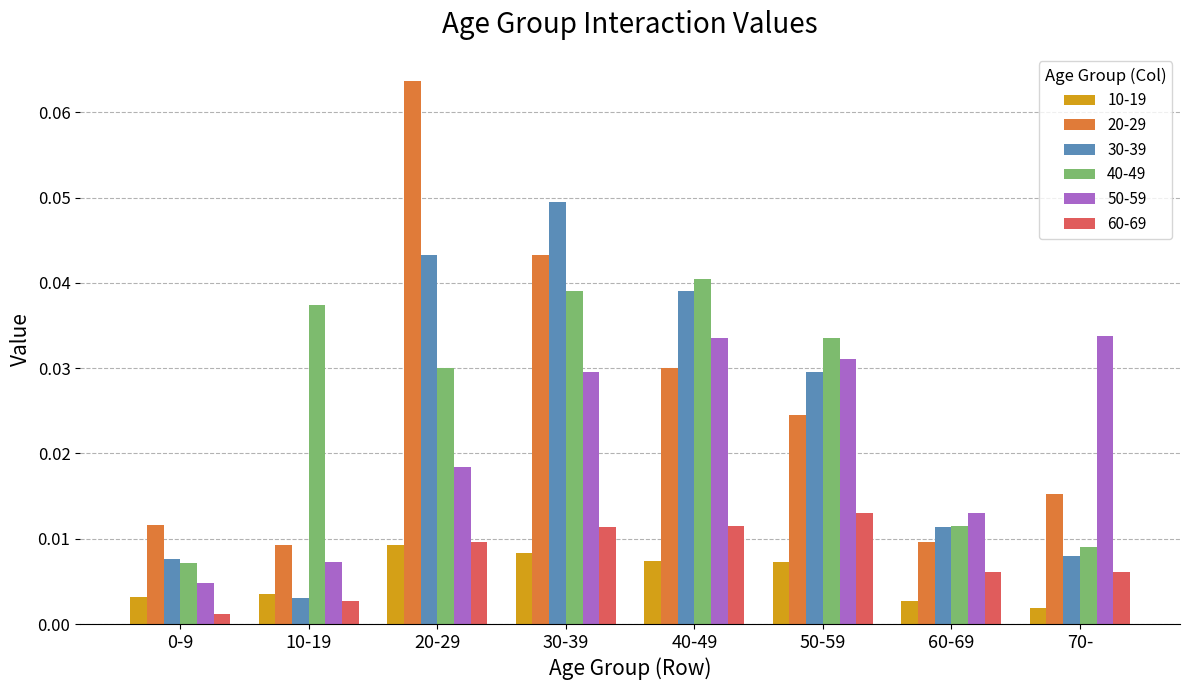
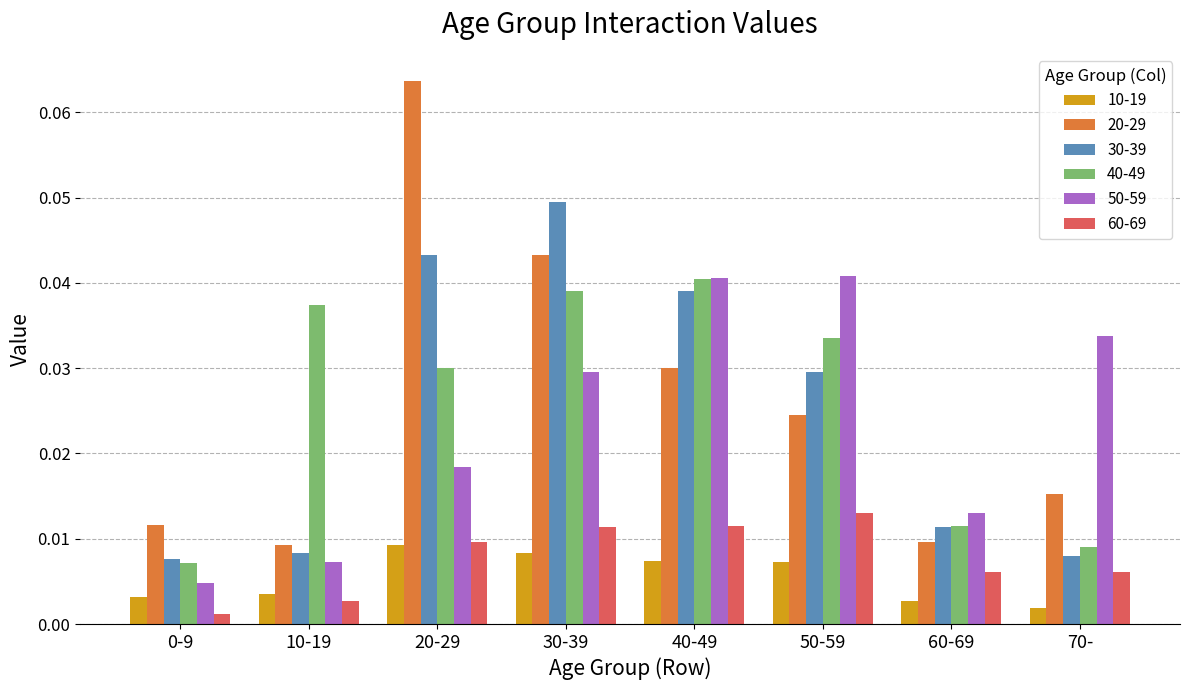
  {
    "30-39": {
      "0-9": 0.008,
-     "10-19": 0.003,
+     "10-19": 0.008,
      "20-29": 0.043,
      "30-39": 0.050,
      "40-49": 0.039,
      "50-59": 0.030,
      "60-69": 0.011,
      "70-": 0.008
    },
    "40-49": {
      "0-9": 0.007,
      "10-19": 0.037,
      "20-29": 0.030,
      "30-39": 0.039,
      "40-49": 0.040,
      "50-59": 0.034,
      "60-69": 0.012,
      "70-": 0.009
    },
    "50-59": {
      "0-9": 0.005,
      "10-19": 0.007,
      "20-29": 0.018,
      "30-39": 0.030,
-     "40-49": 0.034,
-     "50-59": 0.031,
+     "40-49": 0.041,
+     "50-59": 0.041,
      "60-69": 0.013,
      "70-": 0.034
    }
  }
